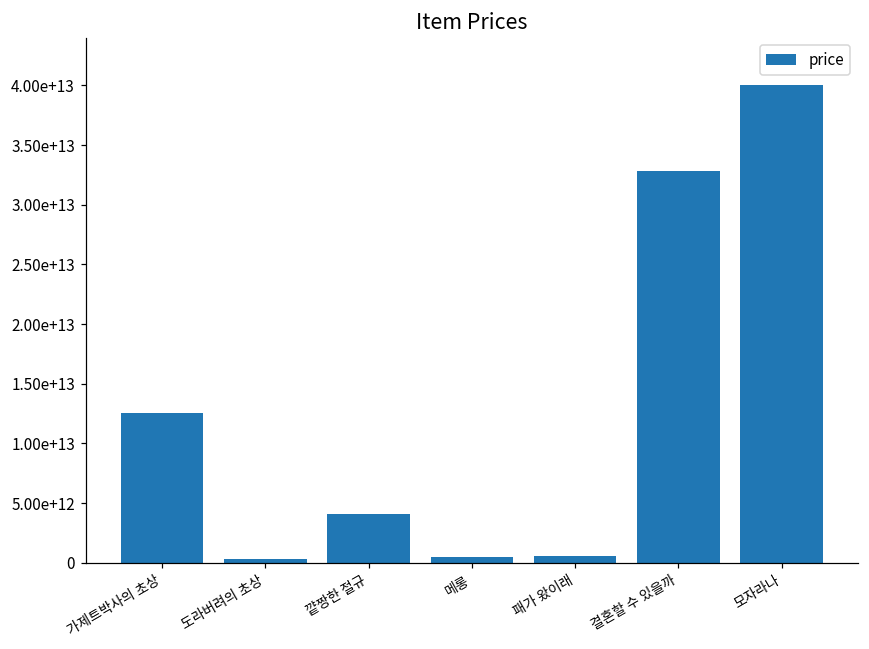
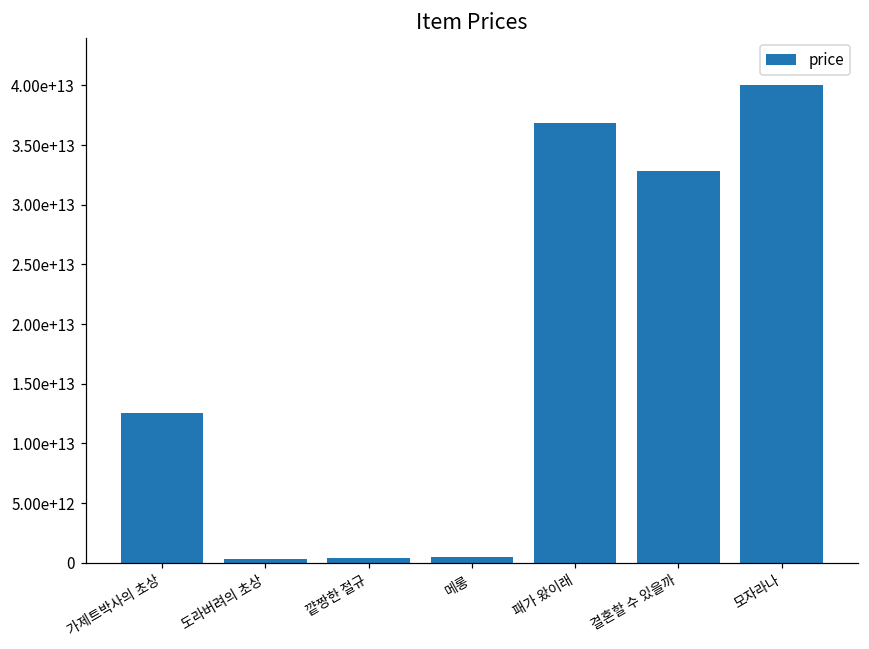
  {
    "가제트박사의 초상": 12500000000000,
    "도라버려의 초상": 300000000000,
-   "꺝짱한 절규": 4100000000000,
+   "꺝짱한 절규": 400000000000,
    "메롱": 500000000000,
-   "패가 왔이래": 600000000000,
+   "패가 왔이래": 36900000000000,
    "결혼할 수 있을까": 32800000000000,
    "모자라나": 40000000000000
  }
